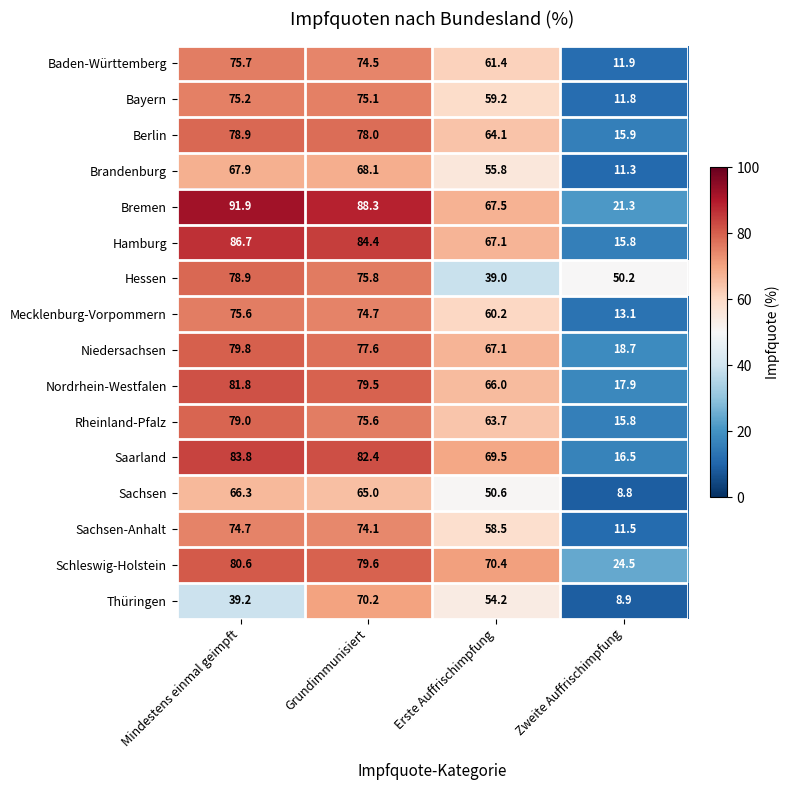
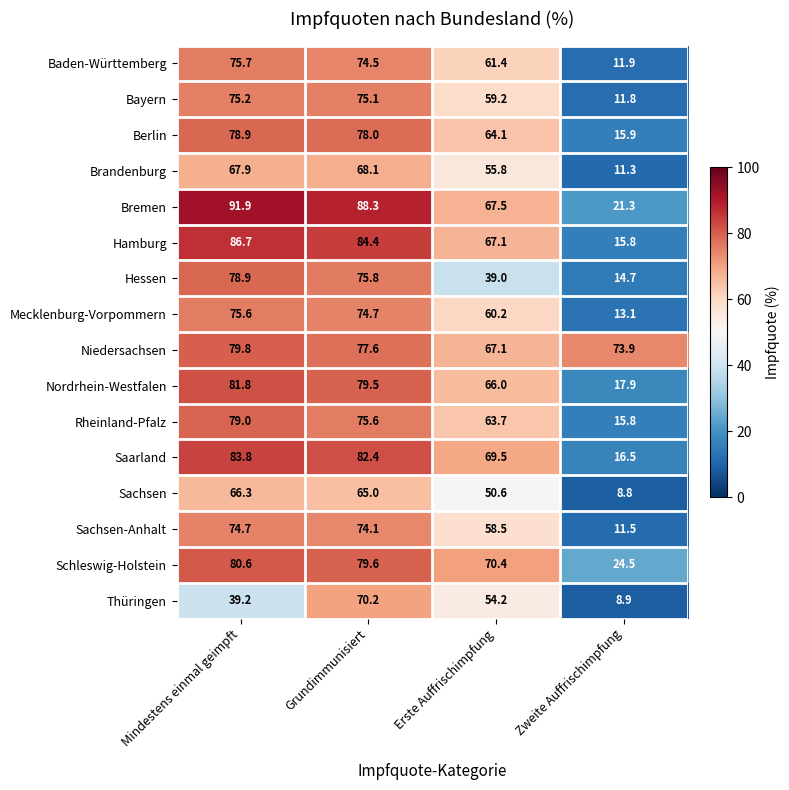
  {
    "Baden-Württemberg": {
      "Mindestens einmal geimpft": 75.7,
      "Grundimmunisiert": 74.5,
      "Erste Auffrischimpfung": 61.4,
      "Zweite Auffrischimpfung": 11.9
    },
    "Bayern": {
      "Mindestens einmal geimpft": 75.2,
      "Grundimmunisiert": 75.1,
      "Erste Auffrischimpfung": 59.2,
      "Zweite Auffrischimpfung": 11.8
    },
    "Berlin": {
      "Mindestens einmal geimpft": 78.9,
      "Grundimmunisiert": 78.0,
      "Erste Auffrischimpfung": 64.1,
      "Zweite Auffrischimpfung": 15.9
    },
    "Brandenburg": {
      "Mindestens einmal geimpft": 67.9,
      "Grundimmunisiert": 68.1,
      "Erste Auffrischimpfung": 55.8,
      "Zweite Auffrischimpfung": 11.3
    },
    "Bremen": {
      "Mindestens einmal geimpft": 91.9,
      "Grundimmunisiert": 88.3,
      "Erste Auffrischimpfung": 67.5,
      "Zweite Auffrischimpfung": 21.3
    },
    "Hamburg": {
      "Mindestens einmal geimpft": 86.7,
      "Grundimmunisiert": 84.4,
      "Erste Auffrischimpfung": 67.1,
      "Zweite Auffrischimpfung": 15.8
    },
    "Hessen": {
      "Mindestens einmal geimpft": 78.9,
      "Grundimmunisiert": 75.8,
      "Erste Auffrischimpfung": 39.0,
-     "Zweite Auffrischimpfung": 50.2
+     "Zweite Auffrischimpfung": 14.7
    },
    "Mecklenburg-Vorpommern": {
      "Mindestens einmal geimpft": 75.6,
      "Grundimmunisiert": 74.7,
      "Erste Auffrischimpfung": 60.2,
      "Zweite Auffrischimpfung": 13.1
    },
    "Niedersachsen": {
      "Mindestens einmal geimpft": 79.8,
      "Grundimmunisiert": 77.6,
      "Erste Auffrischimpfung": 67.1,
-     "Zweite Auffrischimpfung": 18.7
+     "Zweite Auffrischimpfung": 73.9
    },
    "Nordrhein-Westfalen": {
      "Mindestens einmal geimpft": 81.8,
      "Grundimmunisiert": 79.5,
      "Erste Auffrischimpfung": 66.0,
      "Zweite Auffrischimpfung": 17.9
    },
    "Rheinland-Pfalz": {
      "Mindestens einmal geimpft": 79.0,
      "Grundimmunisiert": 75.6,
      "Erste Auffrischimpfung": 63.7,
      "Zweite Auffrischimpfung": 15.8
    },
    "Saarland": {
      "Mindestens einmal geimpft": 83.8,
      "Grundimmunisiert": 82.4,
      "Erste Auffrischimpfung": 69.5,
      "Zweite Auffrischimpfung": 16.5
    },
    "Sachsen": {
      "Mindestens einmal geimpft": 66.3,
      "Grundimmunisiert": 65.0,
      "Erste Auffrischimpfung": 50.6,
      "Zweite Auffrischimpfung": 8.8
    },
    "Sachsen-Anhalt": {
      "Mindestens einmal geimpft": 74.7,
      "Grundimmunisiert": 74.1,
      "Erste Auffrischimpfung": 58.5,
      "Zweite Auffrischimpfung": 11.5
    },
    "Schleswig-Holstein": {
      "Mindestens einmal geimpft": 80.6,
      "Grundimmunisiert": 79.6,
      "Erste Auffrischimpfung": 70.4,
      "Zweite Auffrischimpfung": 24.5
    },
    "Thüringen": {
      "Mindestens einmal geimpft": 39.2,
      "Grundimmunisiert": 70.2,
      "Erste Auffrischimpfung": 54.2,
      "Zweite Auffrischimpfung": 8.9
    }
  }
